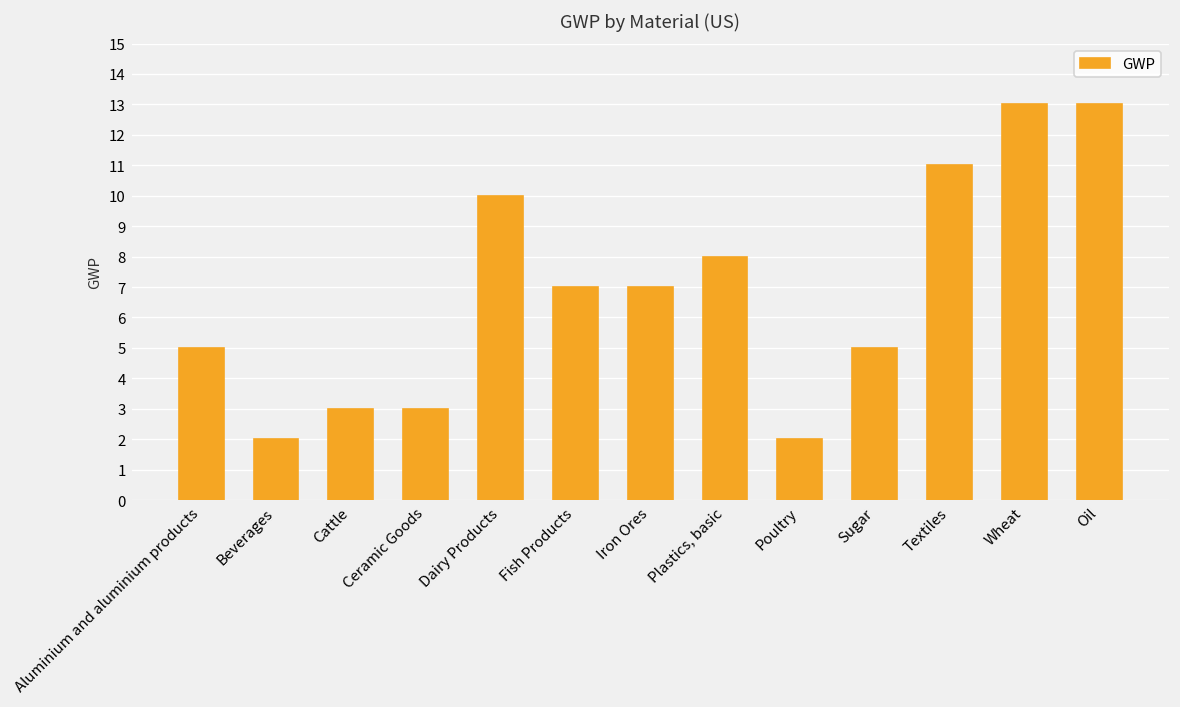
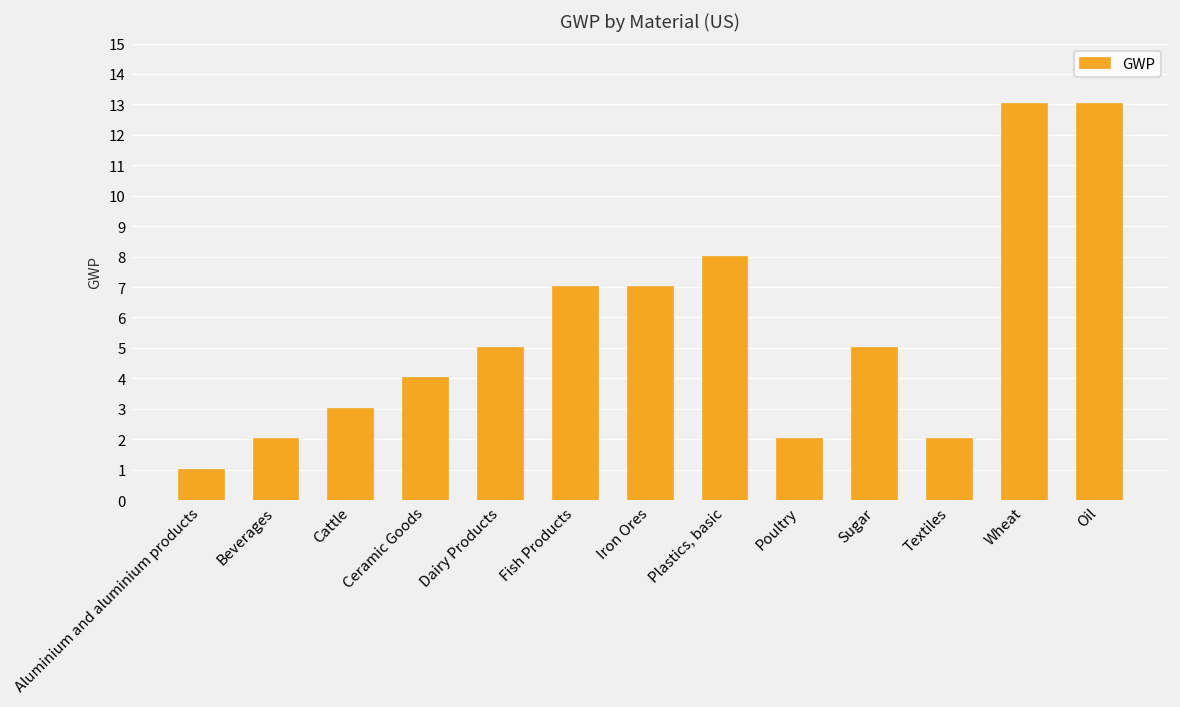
  {
-   "Aluminium and aluminium products": 5,
+   "Aluminium and aluminium products": 1,
    "Beverages": 2,
    "Cattle": 3,
-   "Ceramic Goods": 3,
-   "Dairy Products": 10,
+   "Ceramic Goods": 4,
+   "Dairy Products": 5,
    "Fish Products": 7,
    "Iron Ores": 7,
    "Plastics, basic": 8,
    "Poultry": 2,
    "Sugar": 5,
-   "Textiles": 11,
+   "Textiles": 2,
    "Wheat": 13,
    "Oil": 13
  }
